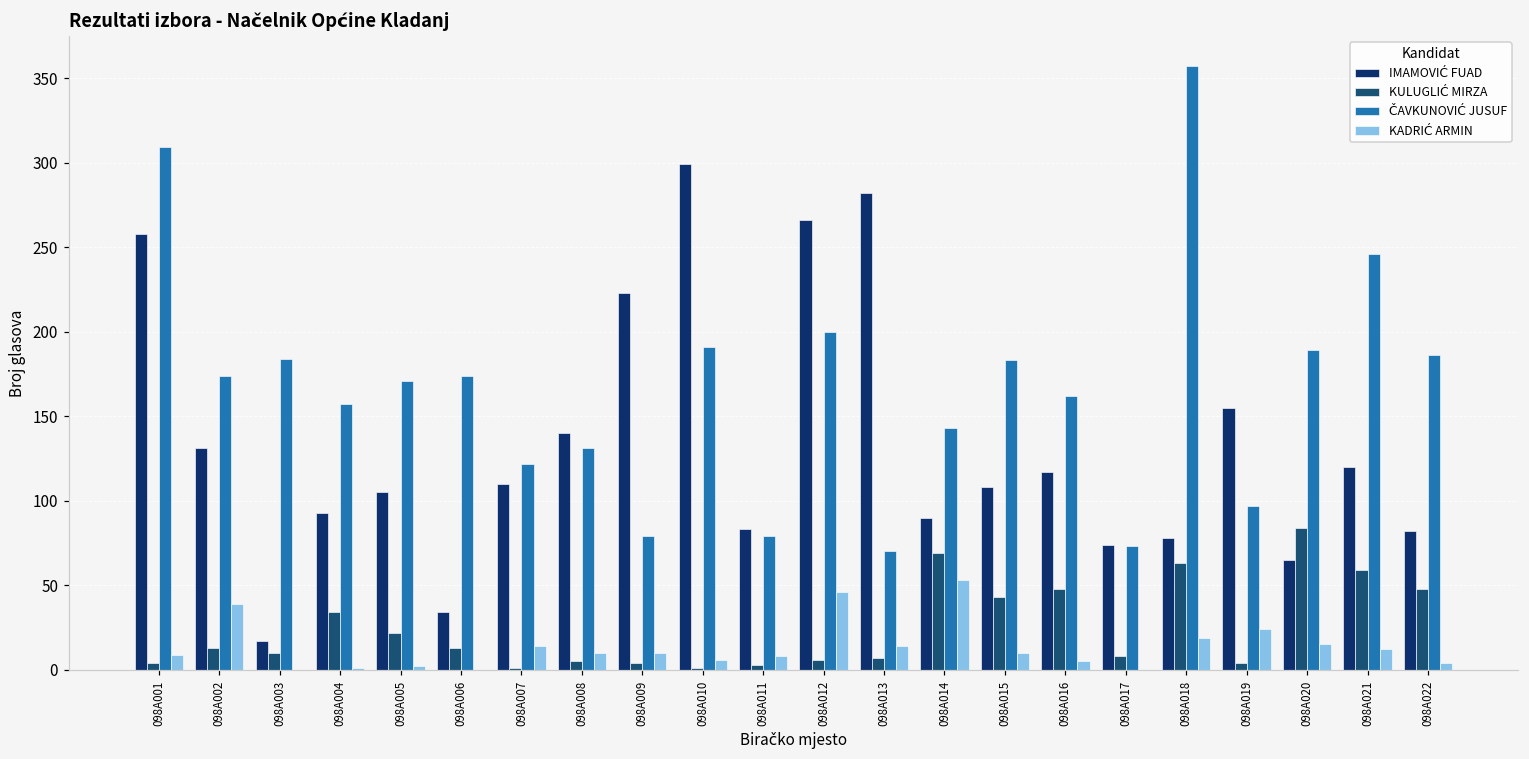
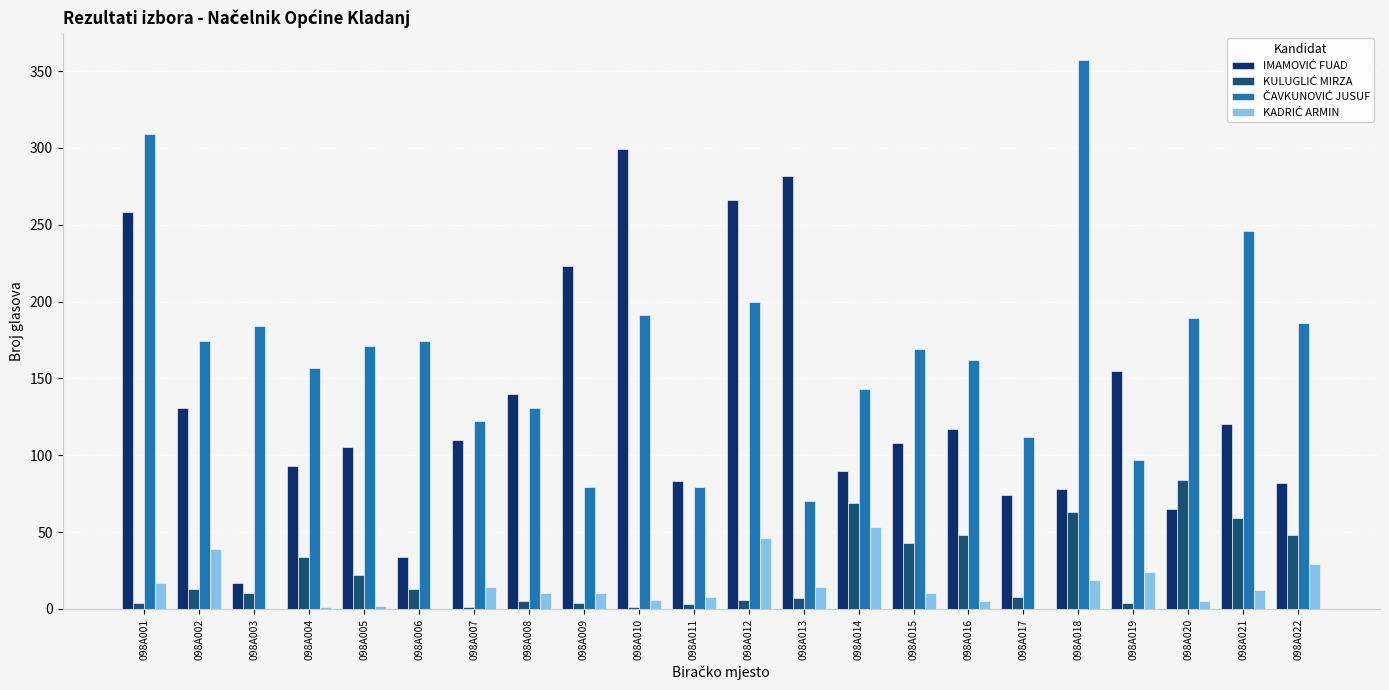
  {
    "ČAVKUNOVIĆ JUSUF": {
      "098A001": 309,
      "098A002": 174,
      "098A003": 184,
      "098A004": 157,
      "098A005": 171,
      "098A006": 174,
      "098A007": 122,
      "098A008": 131,
      "098A009": 79,
      "098A010": 191,
      "098A011": 79,
      "098A012": 200,
      "098A013": 70,
      "098A014": 143,
-     "098A015": 183,
+     "098A015": 169,
      "098A016": 162,
-     "098A017": 73,
+     "098A017": 112,
      "098A018": 357,
      "098A019": 97,
      "098A020": 189,
      "098A021": 246,
      "098A022": 186
    },
    "KADRIĆ ARMIN": {
-     "098A001": 9,
+     "098A001": 17,
      "098A002": 39,
      "098A003": 0,
      "098A005": 2,
      "098A006": 0,
      "098A007": 14,
      "098A008": 10,
      "098A009": 10,
      "098A010": 6,
      "098A011": 8,
      "098A012": 46,
      "098A013": 14,
      "098A014": 53,
      "098A015": 10,
      "098A016": 5,
      "098A017": 0,
      "098A018": 19,
      "098A019": 24,
-     "098A020": 15,
+     "098A020": 5,
      "098A021": 12,
-     "098A022": 4
+     "098A022": 29
    }
  }
